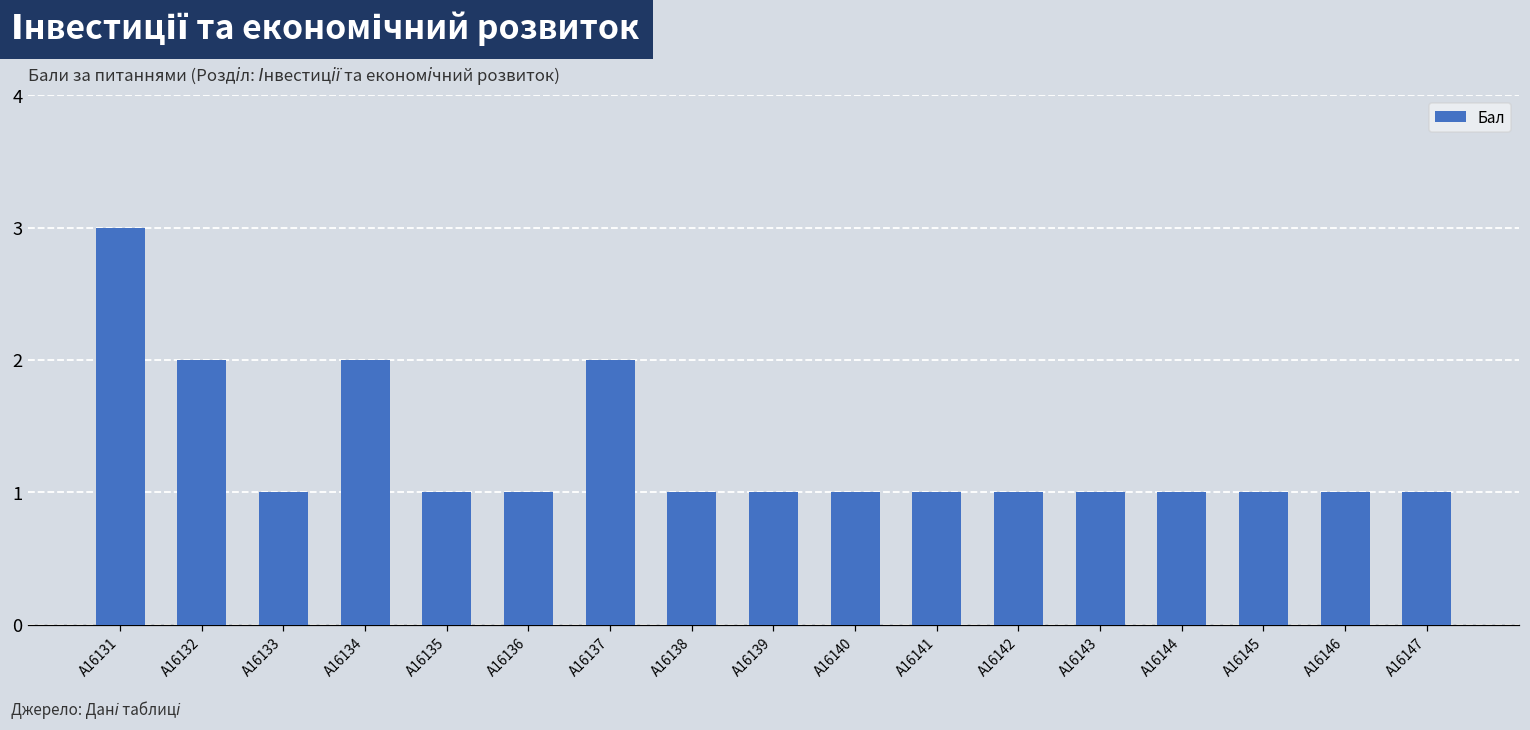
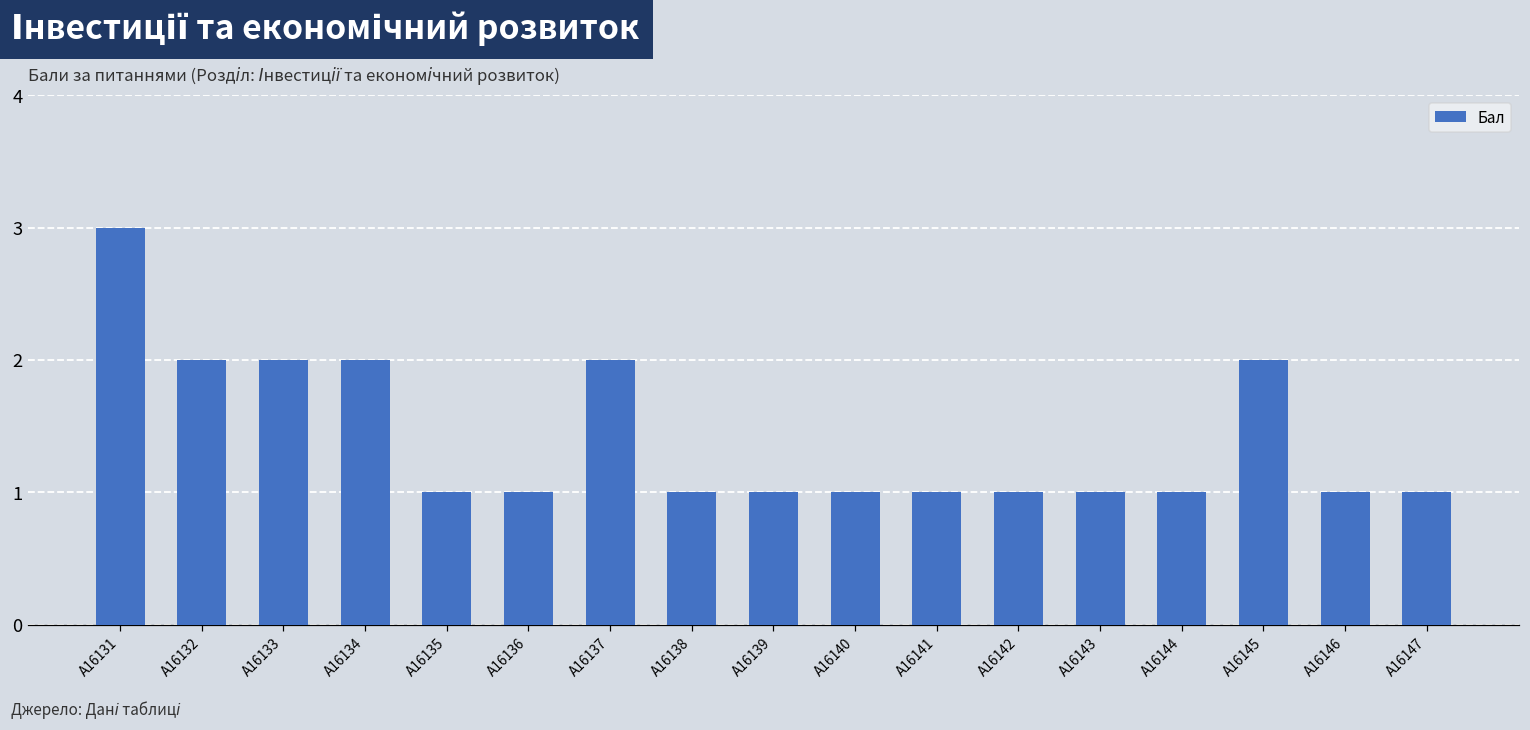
  {
    "A16131": 3,
    "A16132": 2,
-   "A16133": 1,
+   "A16133": 2,
    "A16134": 2,
    "А16135": 1,
    "A16136": 1,
    "A16137": 2,
    "A16138": 1,
    "A16139": 1,
    "A16140": 1,
    "A16141": 1,
    "A16142": 1,
    "A16143": 1,
    "A16144": 1,
-   "A16145": 1,
+   "A16145": 2,
    "A16146": 1,
    "A16147": 1
  }
